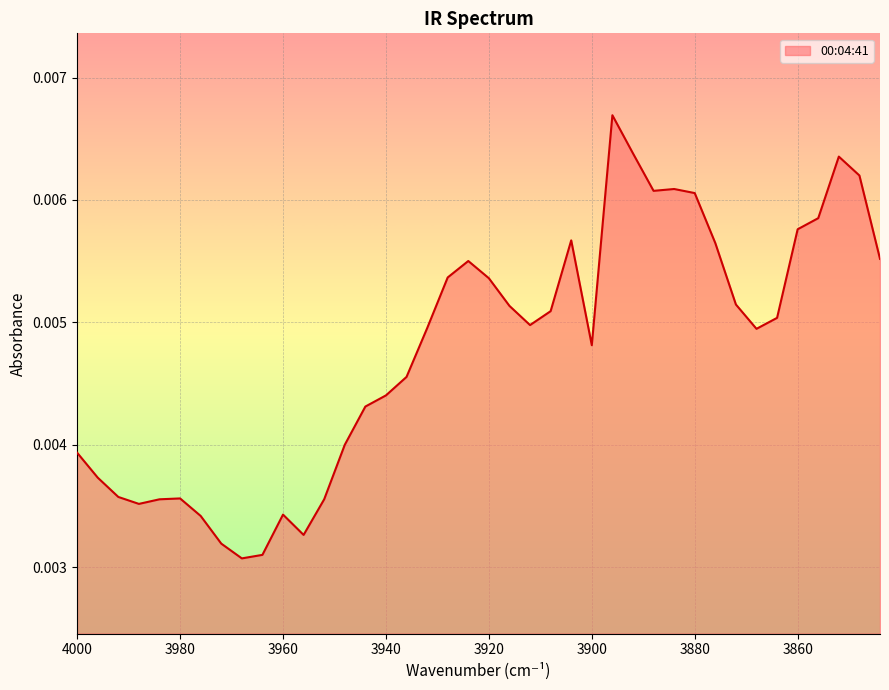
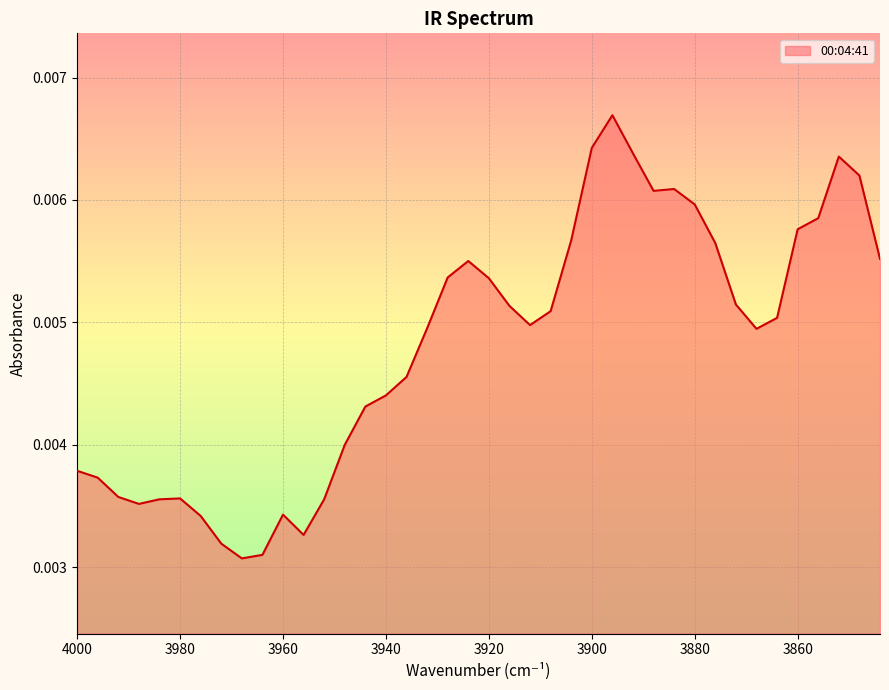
  {
-   "4000": 0.00393,
+   "4000": 0.00379,
    "3980": 0.00356,
    "3960": 0.00343,
    "3940": 0.00440,
    "3920": 0.00536,
-   "3900": 0.00481,
-   "3880": 0.00606,
+   "3900": 0.00643,
+   "3880": 0.00596,
    "3860": 0.00576
  }
